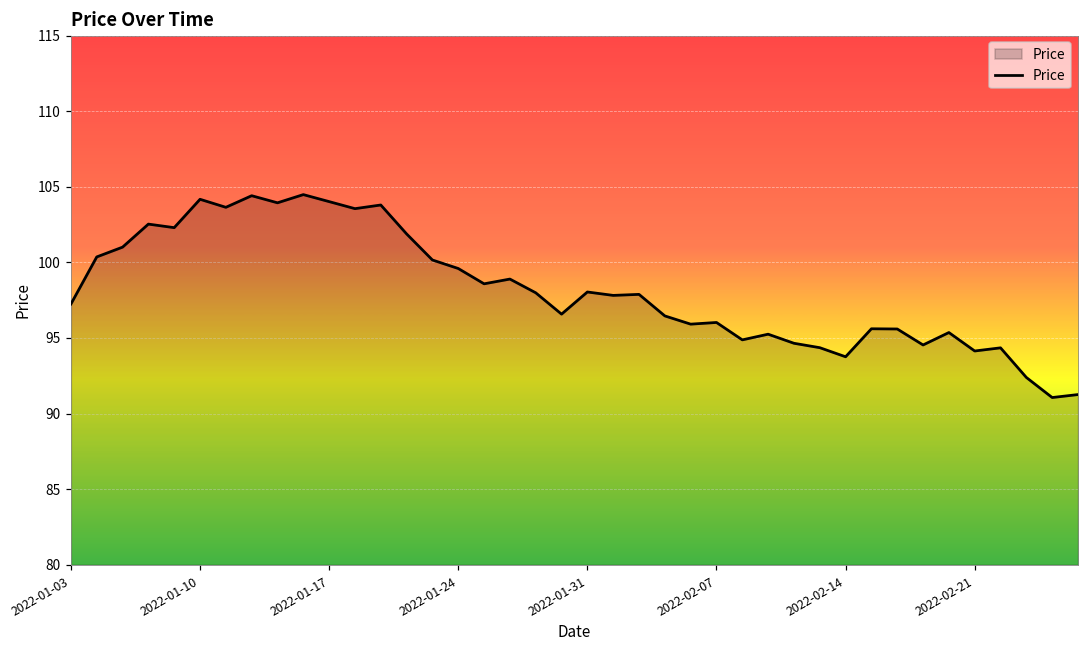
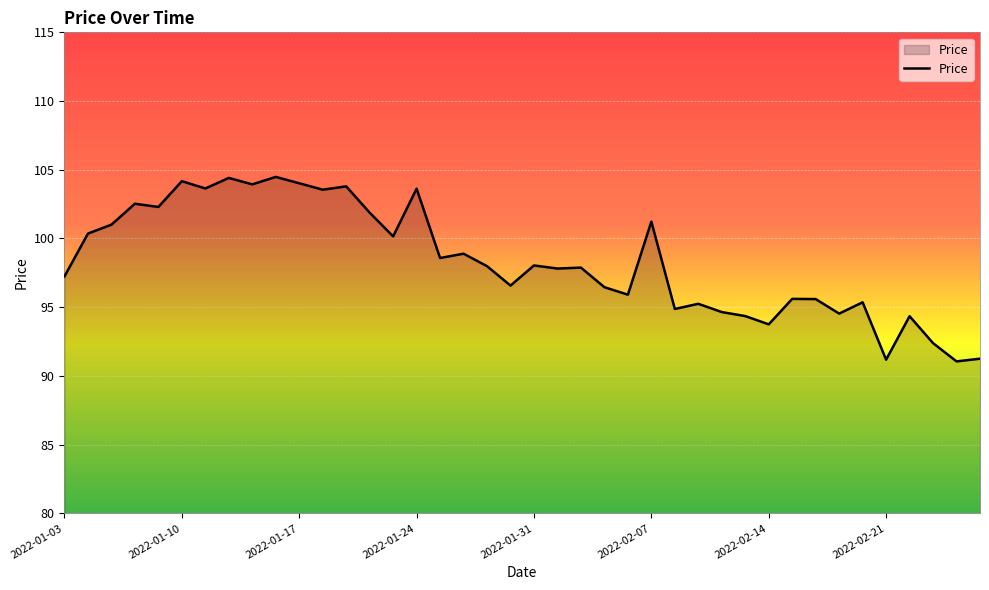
  {
    "2022-01-03": 97.2,
    "2022-01-10": 104.2,
    "2022-01-17": 104.0,
-   "2022-01-24": 99.6,
+   "2022-01-24": 103.6,
    "2022-01-31": 98.0,
-   "2022-02-07": 96.0,
+   "2022-02-07": 101.2,
    "2022-02-14": 93.8,
-   "2022-02-21": 94.1
+   "2022-02-21": 91.2
  }
